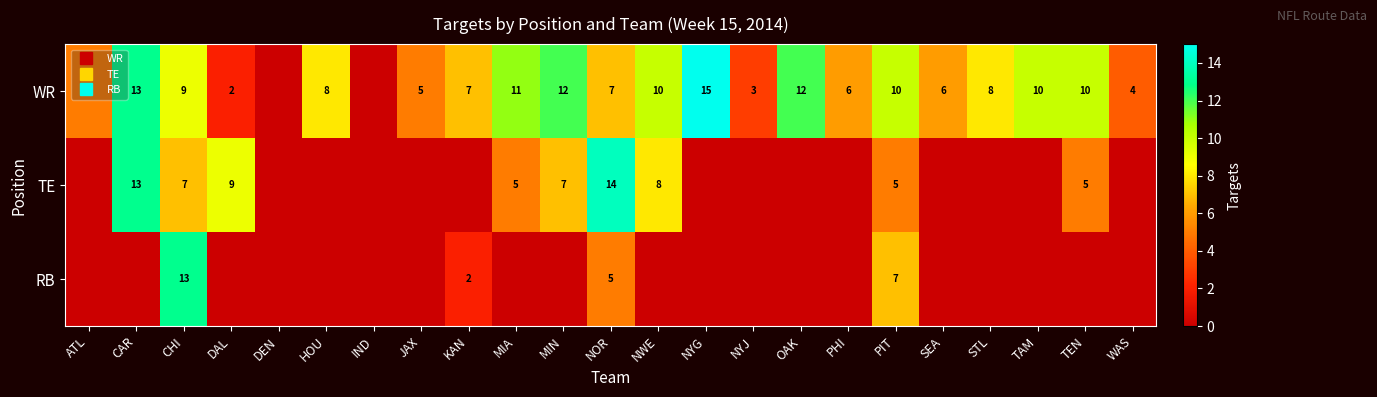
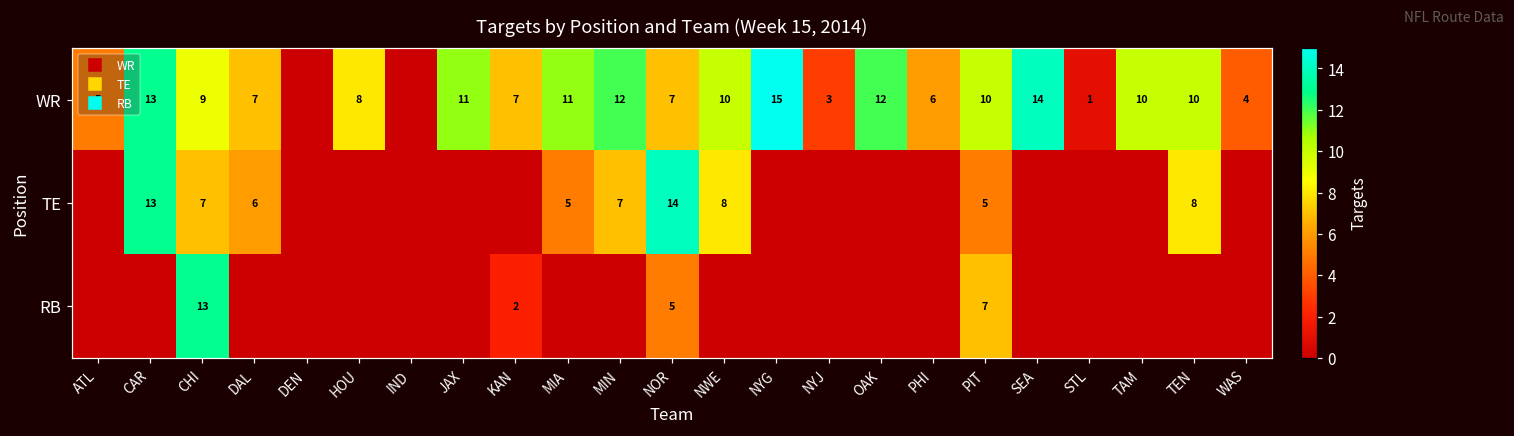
  {
    "WR": {
      "CAR": 13,
      "CHI": 9,
-     "DAL": 2,
+     "DAL": 7,
      "HOU": 8,
-     "JAX": 5,
+     "JAX": 11,
      "KAN": 7,
      "MIA": 11,
      "MIN": 12,
      "NOR": 7,
      "NWE": 10,
      "NYG": 15,
      "NYJ": 3,
      "OAK": 12,
      "PHI": 6,
      "PIT": 10,
-     "SEA": 6,
-     "STL": 8,
+     "SEA": 14,
+     "STL": 1,
      "TAM": 10,
      "TEN": 10,
      "WAS": 4
    },
    "TE": {
      "CAR": 13,
      "CHI": 7,
-     "DAL": 9,
+     "DAL": 6,
      "MIA": 5,
      "MIN": 7,
      "NOR": 14,
      "NWE": 8,
      "PIT": 5,
-     "TEN": 5
+     "TEN": 8
    },
    "RB": {
      "CHI": 13,
      "KAN": 2,
      "NOR": 5,
      "PIT": 7
    }
  }
